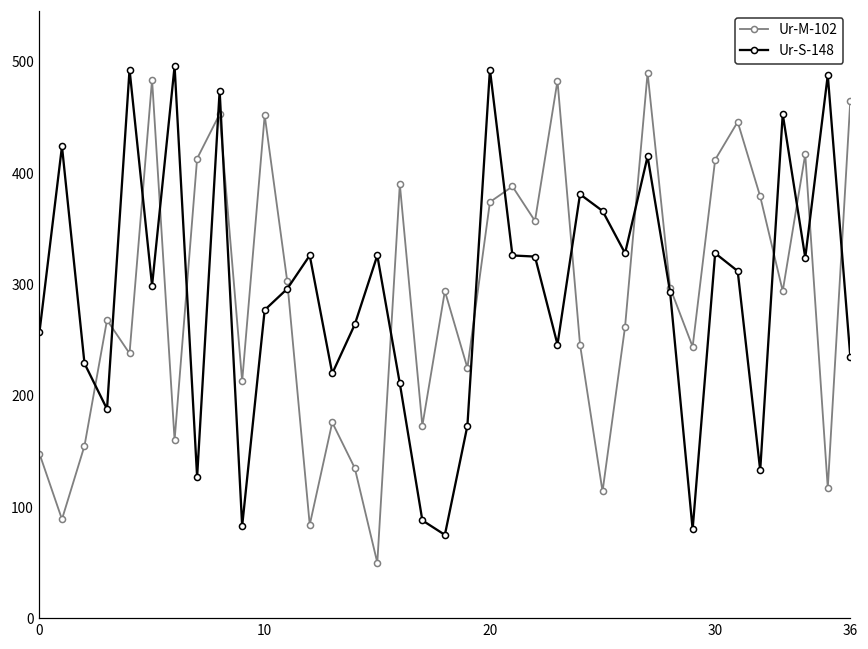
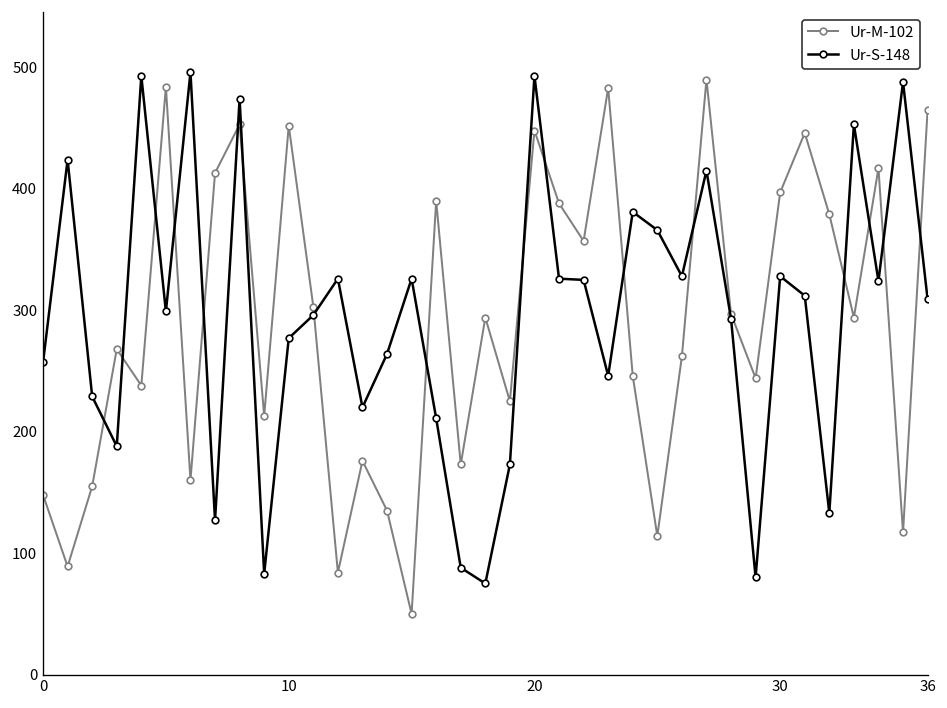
  {
    "Ur-M-102": {
      "0": 148,
      "10": 452,
-     "20": 374,
-     "30": 412,
+     "20": 448,
+     "30": 397,
      "36": 465
    },
    "Ur-S-148": {
      "0": 257,
      "10": 277,
      "20": 493,
      "30": 328,
-     "36": 235
+     "36": 309
    }
  }
